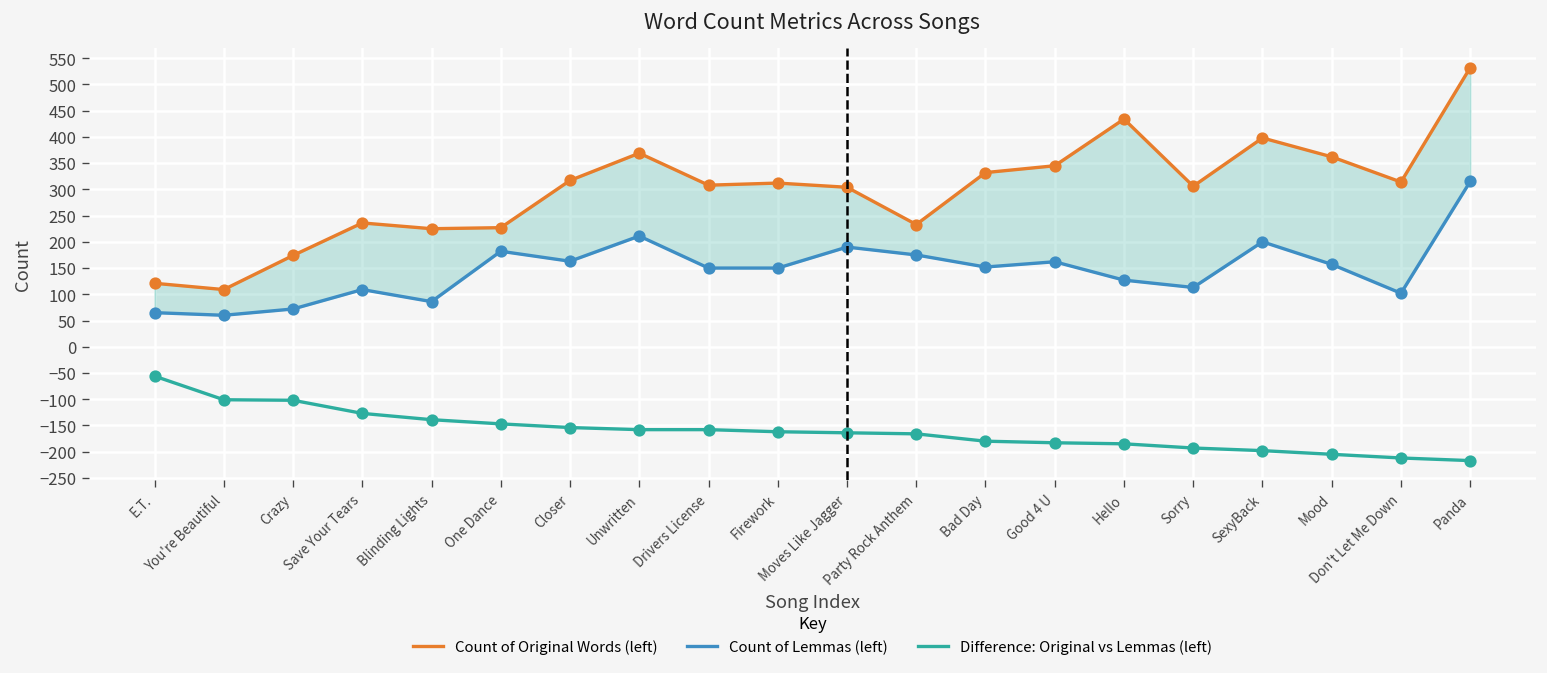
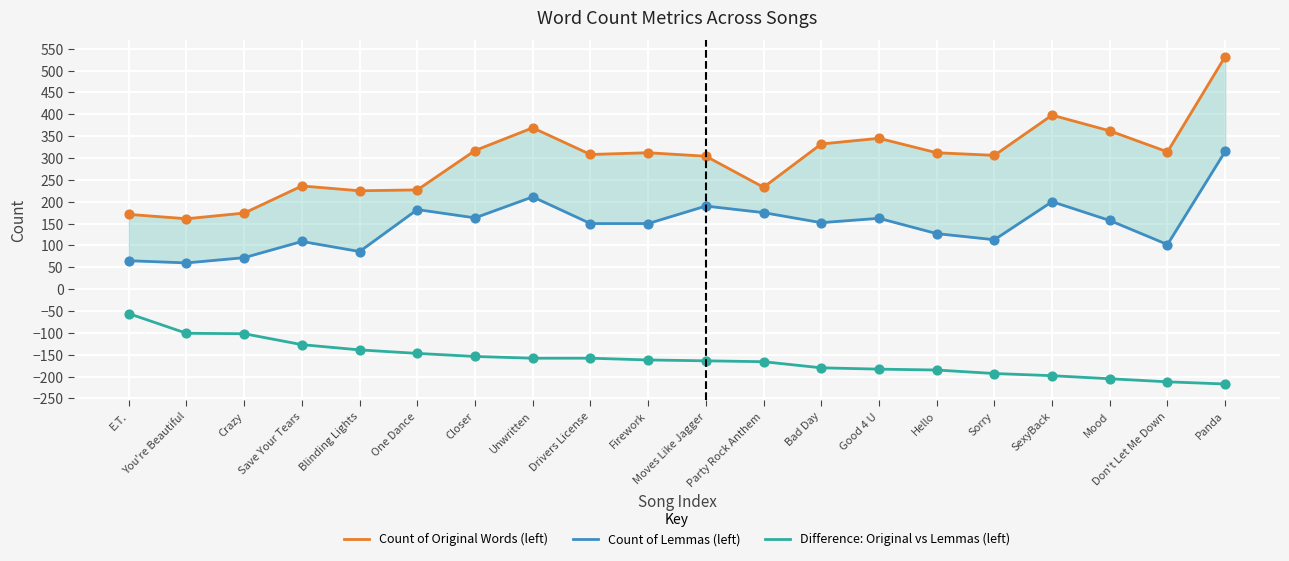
  {
    "Count of Original Words (left)": {
-     "E.T.": 120,
-     "You're Beautiful": 110,
+     "E.T.": 170,
+     "You're Beautiful": 160,
      "Crazy": 170,
      "Save Your Tears": 240,
      "Blinding Lights": 230,
      "One Dance": 230,
      "Closer": 320,
      "Unwritten": 370,
      "Drivers License": 310,
      "Firework": 310,
      "Moves Like Jagger": 300,
      "Party Rock Anthem": 230,
      "Bad Day": 330,
      "Good 4 U": 350,
-     "Hello": 430,
+     "Hello": 310,
      "Sorry": 310,
      "SexyBack": 400,
      "Mood": 360,
      "Don't Let Me Down": 310,
      "Panda": 530
    }
  }
